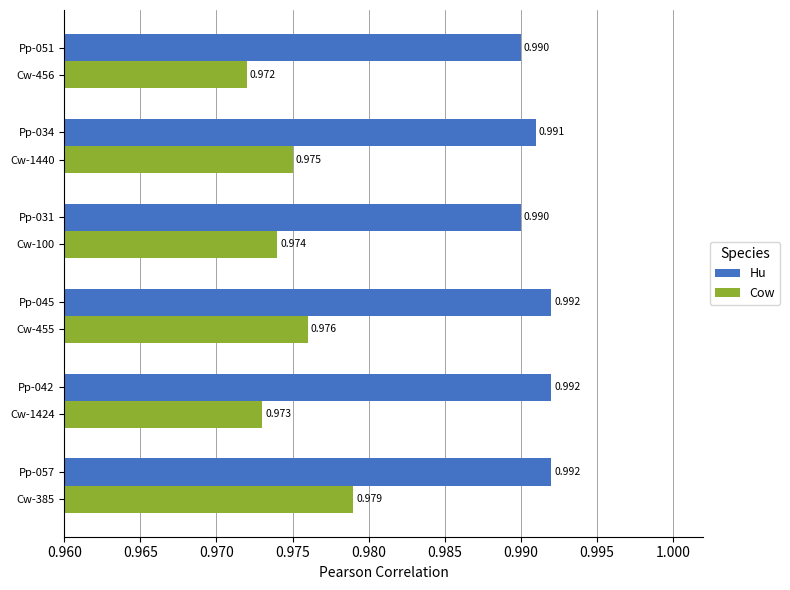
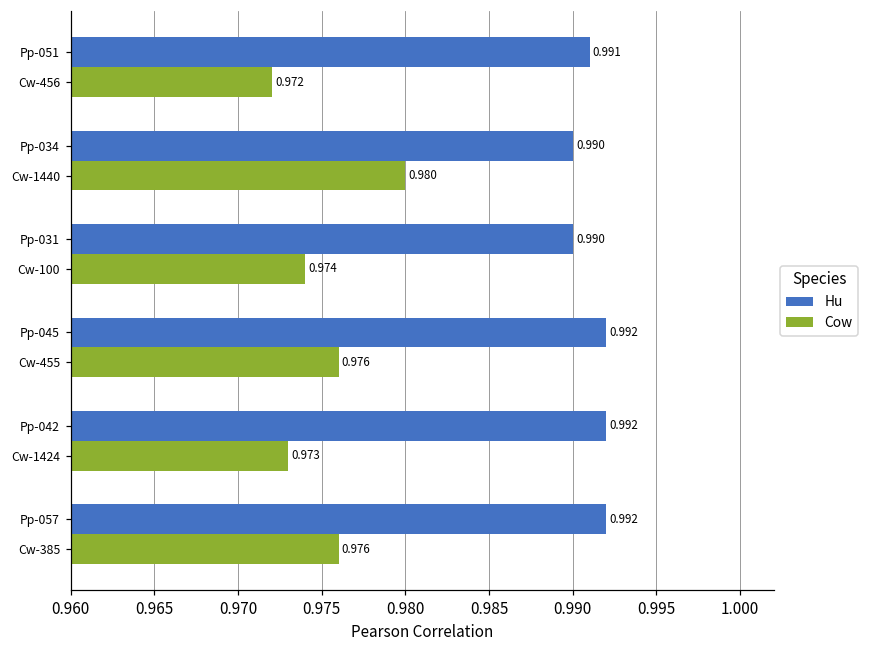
  {
    "Hu": {
-     "Pp-051": 0.990,
-     "Pp-034": 0.991,
+     "Pp-051": 0.991,
+     "Pp-034": 0.990,
      "Pp-031": 0.990,
      "Pp-045": 0.992,
      "Pp-042": 0.992,
      "Pp-057": 0.992
    },
    "Cow": {
      "Cw-456": 0.972,
-     "Cw-1440": 0.975,
+     "Cw-1440": 0.980,
      "Cw-100": 0.974,
      "Cw-455": 0.976,
      "Cw-1424": 0.973,
-     "Cw-385": 0.979
+     "Cw-385": 0.976
    }
  }
